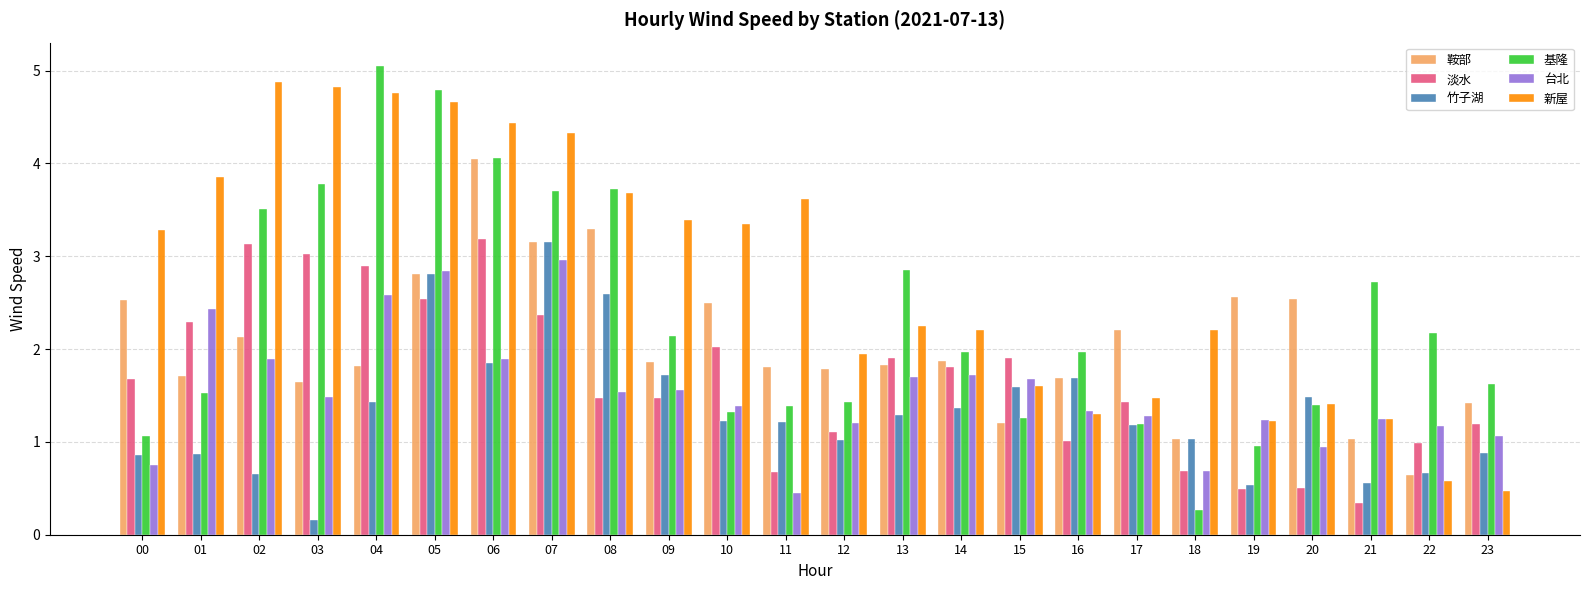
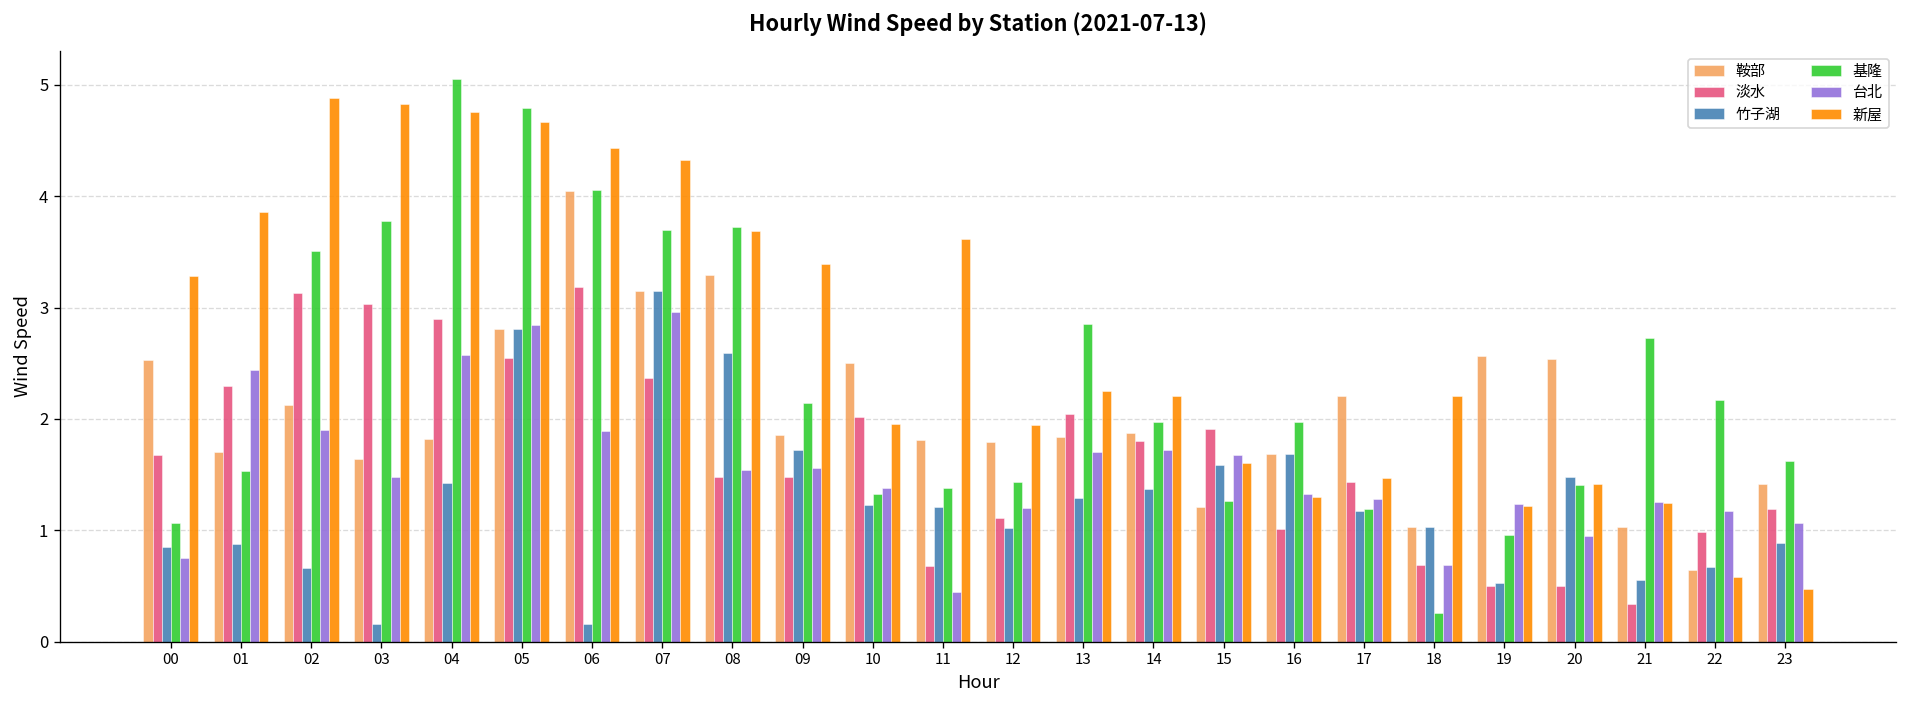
  {
    "鞍部": {
      "00": 2.5,
      "01": 1.7,
      "02": 2.1,
      "03": 1.6,
      "04": 1.8,
      "05": 2.8,
      "06": 4.0,
      "07": 3.2,
      "08": 3.3,
      "09": 1.9,
      "10": 2.5,
      "11": 1.8,
      "12": 1.8,
      "13": 1.8,
      "14": 1.9,
      "15": 1.2,
      "16": 1.7,
      "17": 2.2,
      "18": 1.0,
      "19": 2.6,
      "20": 2.5,
      "21": 1.0,
      "22": 0.6,
      "23": 1.4
    },
    "淡水": {
      "00": 1.7,
      "01": 2.3,
      "02": 3.1,
      "03": 3.0,
      "04": 2.9,
      "05": 2.5,
      "06": 3.2,
      "07": 2.4,
      "08": 1.5,
      "09": 1.5,
      "10": 2.0,
      "11": 0.7,
      "12": 1.1,
-     "13": 1.9,
+     "13": 2.0,
      "14": 1.8,
      "15": 1.9,
      "16": 1.0,
      "17": 1.4,
      "18": 0.7,
      "19": 0.5,
      "20": 0.5,
      "21": 0.3,
      "22": 1.0,
      "23": 1.2
    },
    "竹子湖": {
      "00": 0.9,
      "01": 0.9,
      "02": 0.7,
      "03": 0.2,
      "04": 1.4,
      "05": 2.8,
-     "06": 1.8,
+     "06": 0.2,
      "07": 3.2,
      "08": 2.6,
      "09": 1.7,
      "10": 1.2,
      "11": 1.2,
      "12": 1.0,
      "13": 1.3,
      "14": 1.4,
      "15": 1.6,
      "16": 1.7,
      "17": 1.2,
      "18": 1.0,
      "19": 0.5,
      "20": 1.5,
      "21": 0.6,
      "22": 0.7,
      "23": 0.9
    },
    "基隆": {
      "00": 1.1,
      "01": 1.5,
      "02": 3.5,
      "03": 3.8,
      "04": 5.0,
      "05": 4.8,
      "06": 4.1,
      "07": 3.7,
      "08": 3.7,
      "09": 2.1,
      "10": 1.3,
      "11": 1.4,
      "12": 1.4,
      "13": 2.8,
      "14": 2.0,
      "15": 1.3,
      "16": 2.0,
      "17": 1.2,
      "18": 0.3,
      "19": 1.0,
      "20": 1.4,
      "21": 2.7,
      "22": 2.2,
      "23": 1.6
    },
    "台北": {
      "00": 0.8,
      "01": 2.4,
      "02": 1.9,
      "03": 1.5,
      "04": 2.6,
      "05": 2.8,
      "06": 1.9,
      "07": 3.0,
      "08": 1.5,
      "09": 1.6,
      "10": 1.4,
      "11": 0.4,
      "12": 1.2,
      "13": 1.7,
      "14": 1.7,
      "15": 1.7,
      "16": 1.3,
      "17": 1.3,
      "18": 0.7,
      "19": 1.2,
      "20": 0.9,
      "21": 1.3,
      "22": 1.2,
      "23": 1.1
    },
    "新屋": {
      "00": 3.3,
      "01": 3.9,
      "02": 4.9,
      "03": 4.8,
      "04": 4.8,
      "05": 4.7,
      "06": 4.4,
      "07": 4.3,
      "08": 3.7,
      "09": 3.4,
-     "10": 3.3,
+     "10": 2.0,
      "11": 3.6,
      "12": 1.9,
      "13": 2.3,
      "14": 2.2,
      "15": 1.6,
      "16": 1.3,
      "17": 1.5,
      "18": 2.2,
      "19": 1.2,
      "20": 1.4,
      "21": 1.2,
      "22": 0.6,
      "23": 0.5
    }
  }
